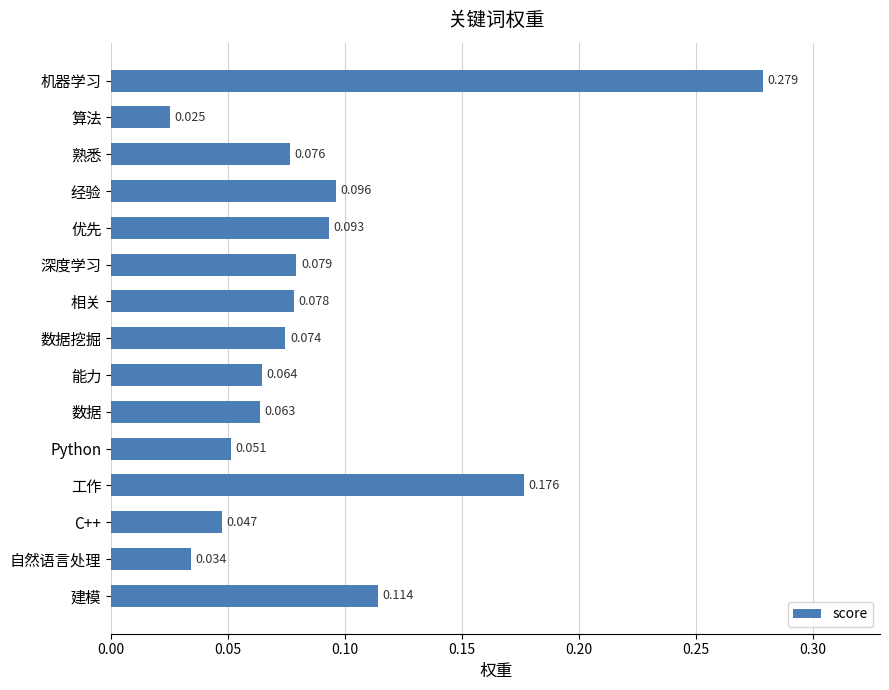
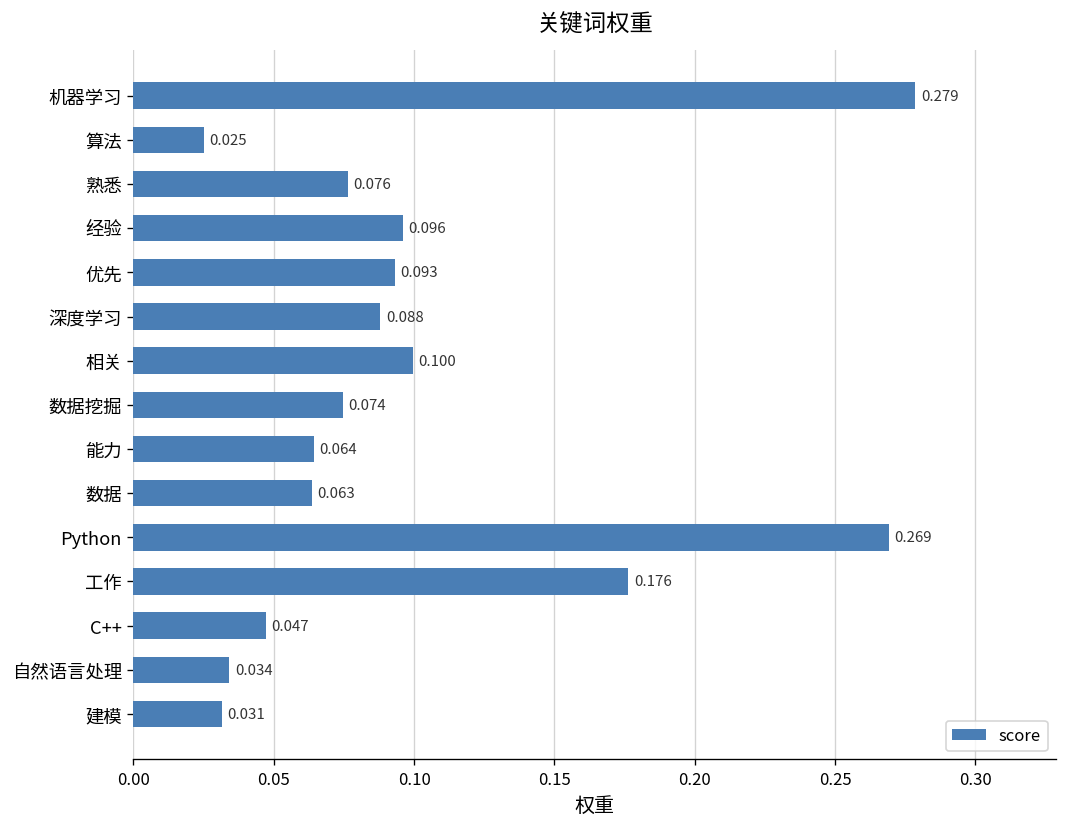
  {
    "机器学习": 0.279,
    "算法": 0.025,
    "熟悉": 0.076,
    "经验": 0.096,
    "优先": 0.093,
-   "深度学习": 0.079,
-   "相关": 0.078,
+   "深度学习": 0.088,
+   "相关": 0.100,
    "数据挖掘": 0.074,
    "能力": 0.064,
    "数据": 0.063,
-   "Python": 0.051,
+   "Python": 0.269,
    "工作": 0.176,
    "C++": 0.047,
    "自然语言处理": 0.034,
-   "建模": 0.114
+   "建模": 0.031
  }
